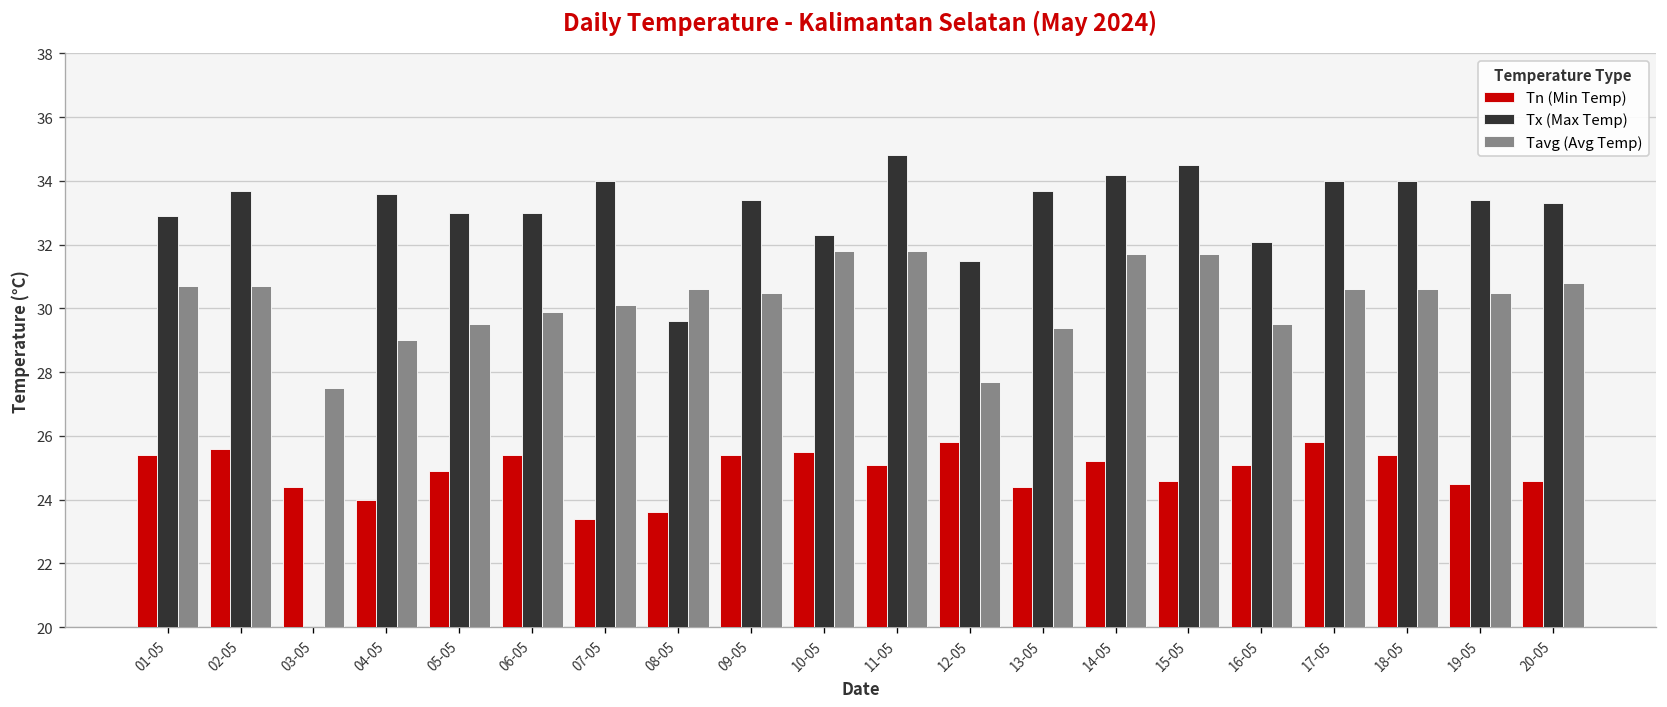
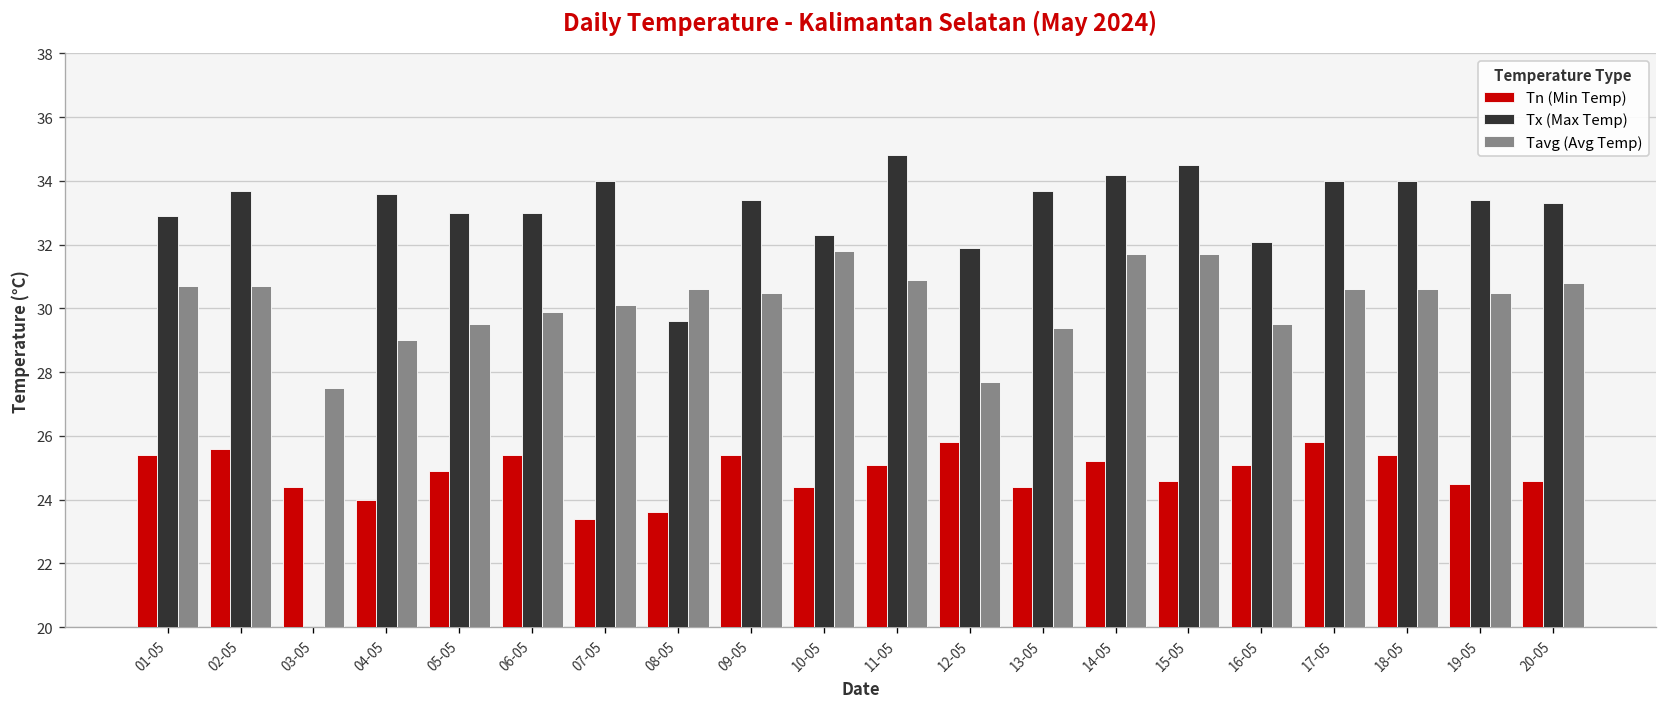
  {
    "Tn (Min Temp)": {
      "01-05": 25.4,
      "02-05": 25.6,
      "03-05": 24.4,
      "04-05": 24.0,
      "05-05": 24.9,
      "06-05": 25.4,
      "07-05": 23.4,
      "08-05": 23.6,
      "09-05": 25.4,
-     "10-05": 25.5,
+     "10-05": 24.4,
      "11-05": 25.1,
      "12-05": 25.8,
      "13-05": 24.4,
      "14-05": 25.2,
      "15-05": 24.6,
      "16-05": 25.1,
      "17-05": 25.8,
      "18-05": 25.4,
      "19-05": 24.5,
      "20-05": 24.6
    },
    "Tx (Max Temp)": {
      "01-05": 32.9,
      "02-05": 33.7,
      "04-05": 33.6,
      "05-05": 33.0,
      "06-05": 33.0,
      "07-05": 34.0,
      "08-05": 29.6,
      "09-05": 33.4,
      "10-05": 32.3,
      "11-05": 34.8,
-     "12-05": 31.5,
+     "12-05": 31.9,
      "13-05": 33.7,
      "14-05": 34.2,
      "15-05": 34.5,
      "16-05": 32.1,
      "17-05": 34.0,
      "18-05": 34.0,
      "19-05": 33.4,
      "20-05": 33.3
    },
    "Tavg (Avg Temp)": {
      "01-05": 30.7,
      "02-05": 30.7,
      "03-05": 27.5,
      "04-05": 29.0,
      "05-05": 29.5,
      "06-05": 29.9,
      "07-05": 30.1,
      "08-05": 30.6,
      "09-05": 30.5,
      "10-05": 31.8,
-     "11-05": 31.8,
+     "11-05": 30.9,
      "12-05": 27.7,
      "13-05": 29.4,
      "14-05": 31.7,
      "15-05": 31.7,
      "16-05": 29.5,
      "17-05": 30.6,
      "18-05": 30.6,
      "19-05": 30.5,
      "20-05": 30.8
    }
  }
